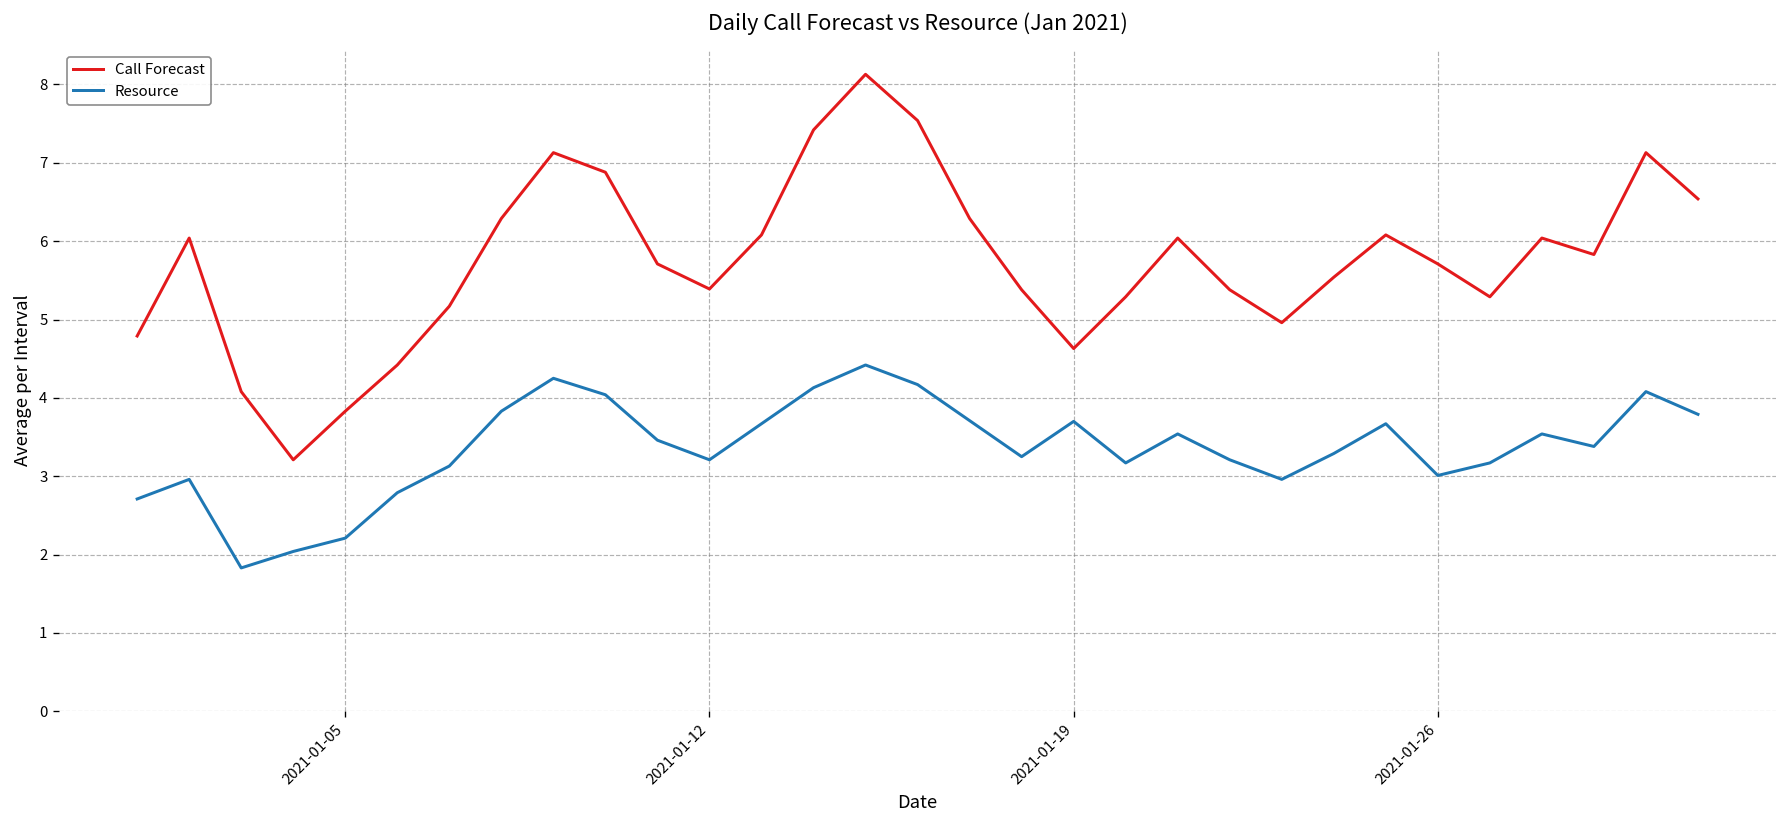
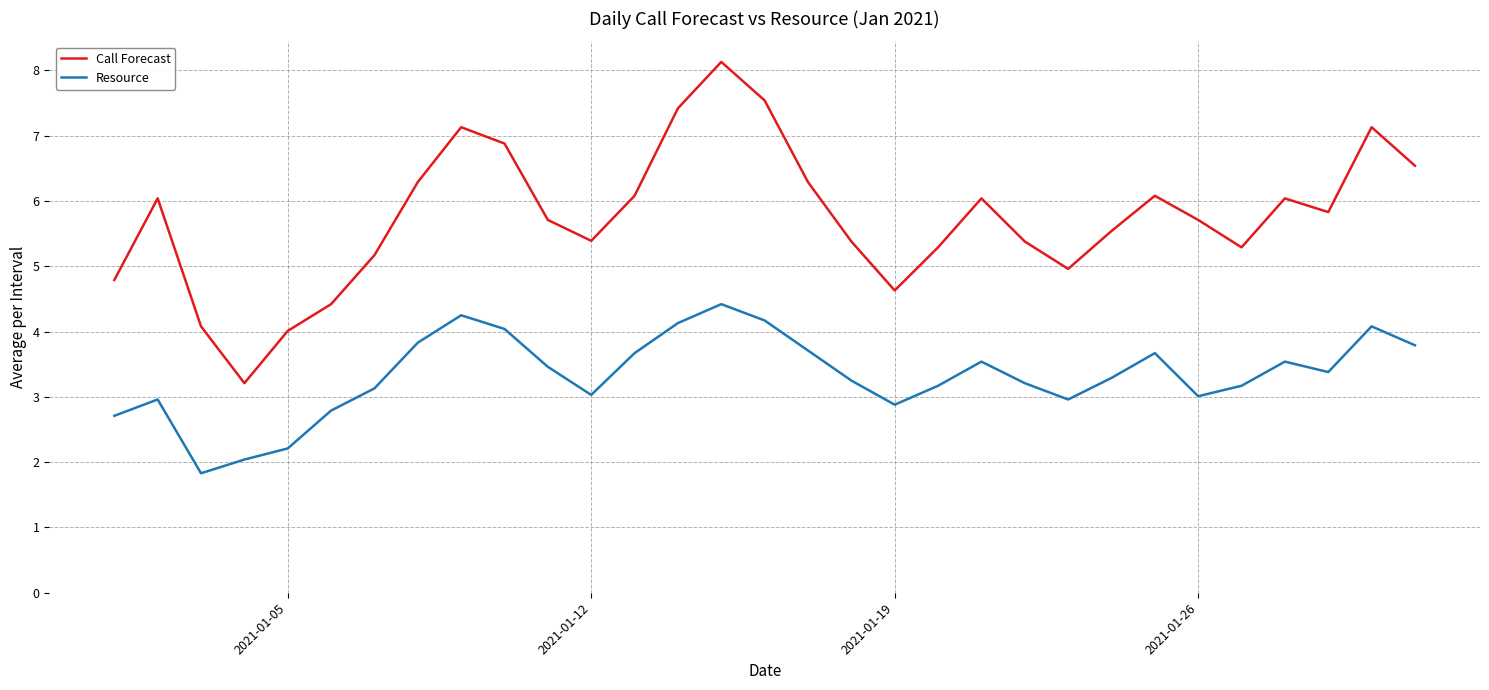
  {
    "Call Forecast": {
-     "2021-01-05": 3.8,
+     "2021-01-05": 4.0,
      "2021-01-12": 5.4,
      "2021-01-19": 4.6,
      "2021-01-26": 5.7
    },
    "Resource": {
      "2021-01-05": 2.2,
-     "2021-01-12": 3.2,
-     "2021-01-19": 3.7,
+     "2021-01-12": 3.0,
+     "2021-01-19": 2.9,
      "2021-01-26": 3.0
    }
  }
